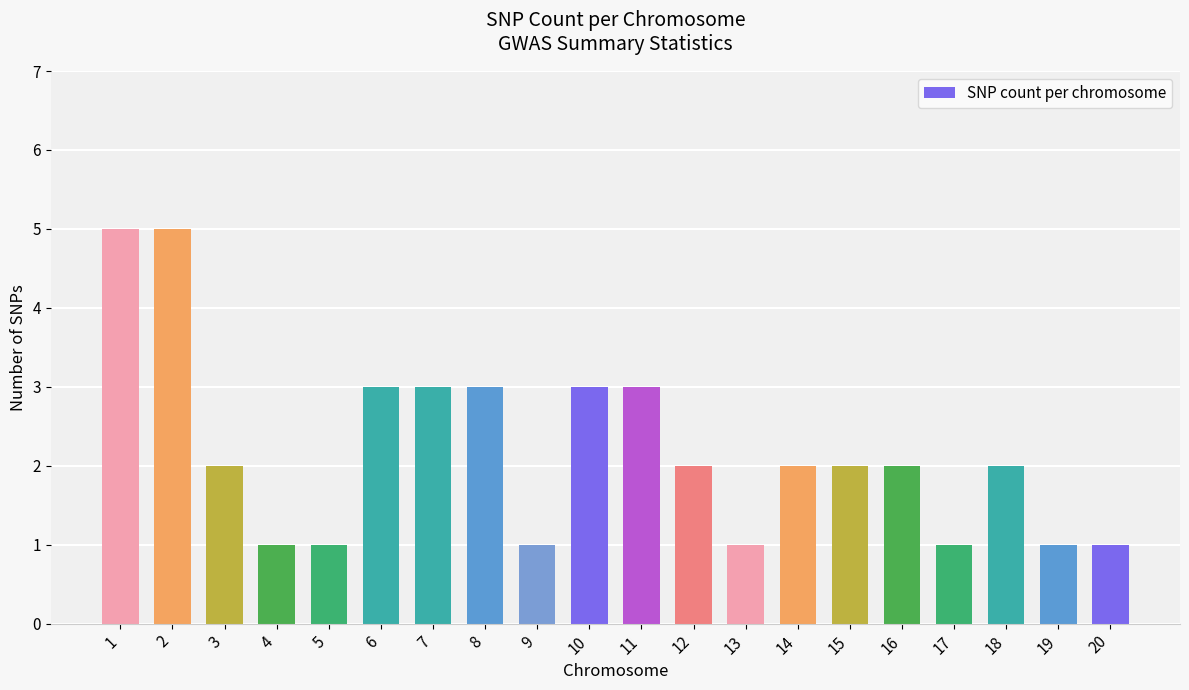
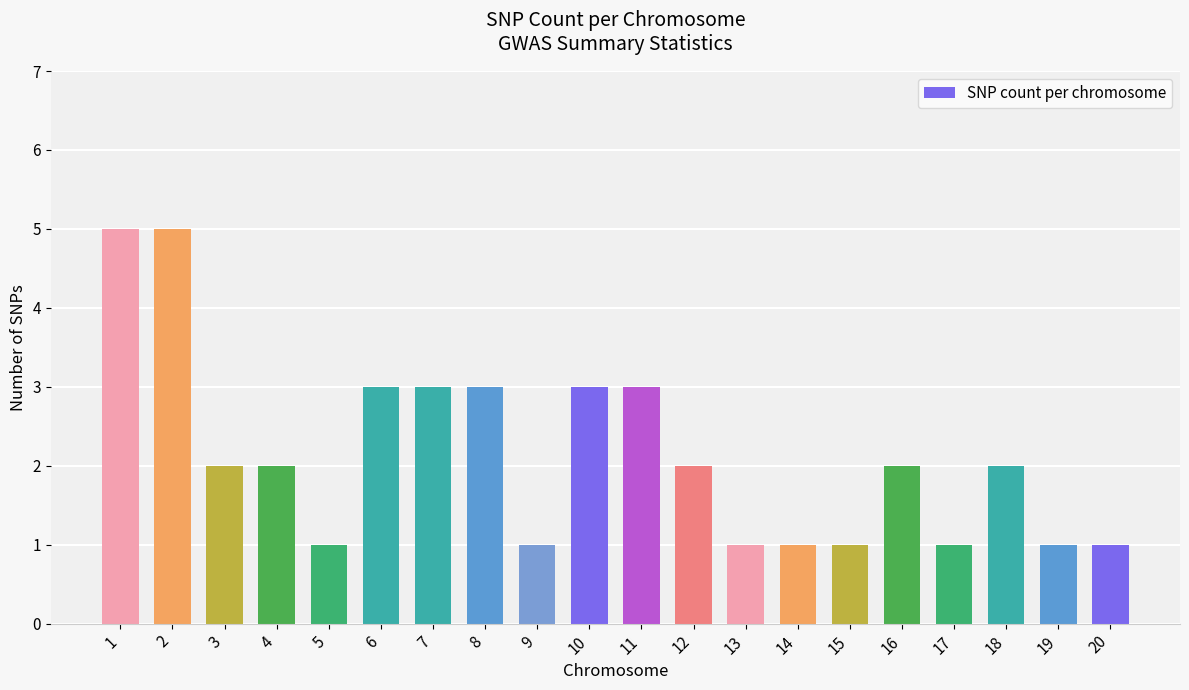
  {
    "1": 5,
    "2": 5,
    "3": 2,
-   "4": 1,
+   "4": 2,
    "5": 1,
    "6": 3,
    "7": 3,
    "8": 3,
    "9": 1,
    "10": 3,
    "11": 3,
    "12": 2,
    "13": 1,
-   "14": 2,
-   "15": 2,
+   "14": 1,
+   "15": 1,
    "16": 2,
    "17": 1,
    "18": 2,
    "19": 1,
    "20": 1
  }
